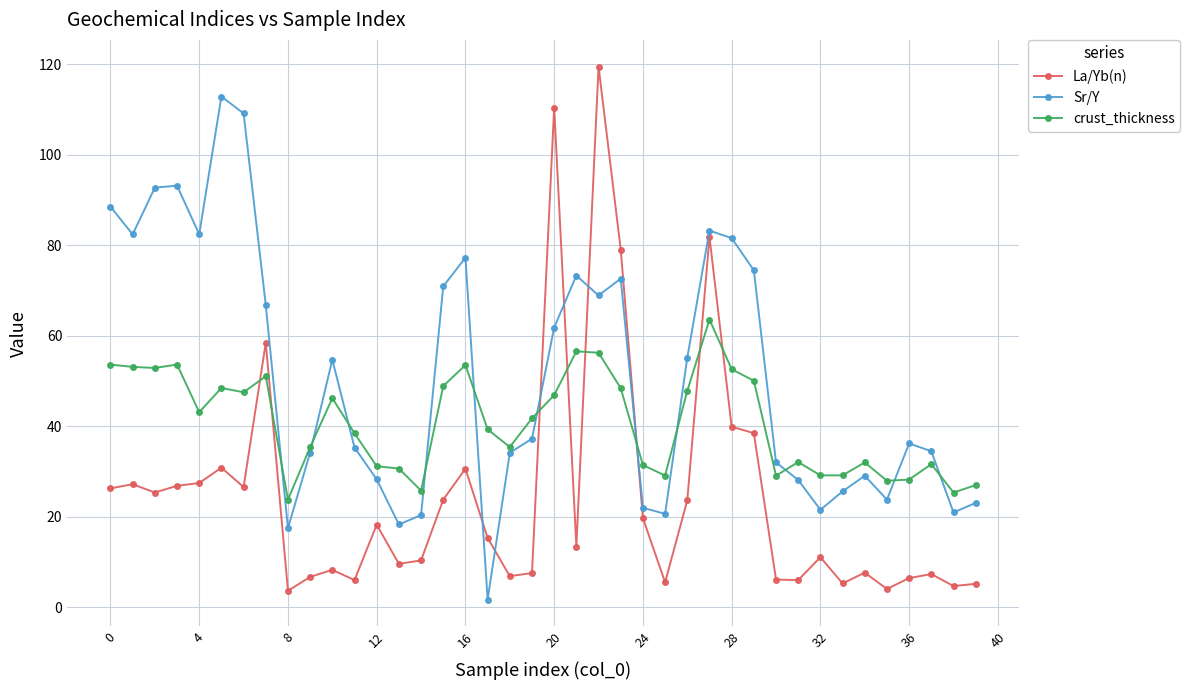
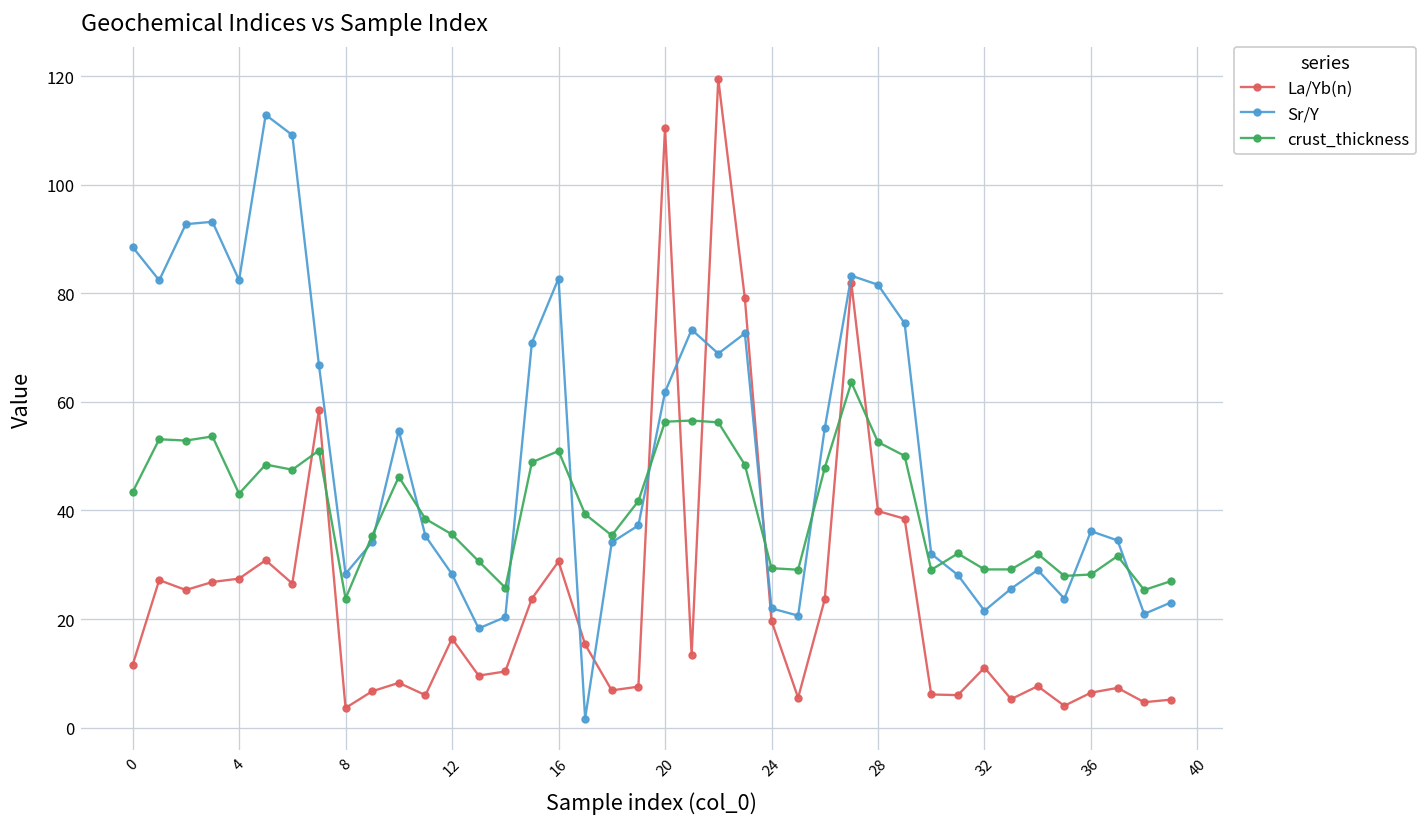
  {
    "La/Yb(n)": {
-     "0": 26,
+     "0": 12,
      "4": 27,
      "8": 4,
-     "12": 18,
+     "12": 16,
      "16": 31,
      "20": 110,
      "24": 20,
      "28": 40,
      "32": 11,
      "36": 6
    },
    "Sr/Y": {
      "0": 89,
      "4": 82,
-     "8": 17,
+     "8": 28,
      "12": 28,
-     "16": 77,
+     "16": 83,
      "20": 62,
      "24": 22,
      "28": 82,
      "32": 22,
      "36": 36
    },
    "crust_thickness": {
-     "0": 54,
+     "0": 43,
      "4": 43,
      "8": 24,
-     "12": 31,
-     "16": 54,
-     "20": 47,
-     "24": 31,
+     "12": 36,
+     "16": 51,
+     "20": 56,
+     "24": 29,
      "28": 53,
      "32": 29,
      "36": 28
    }
  }
